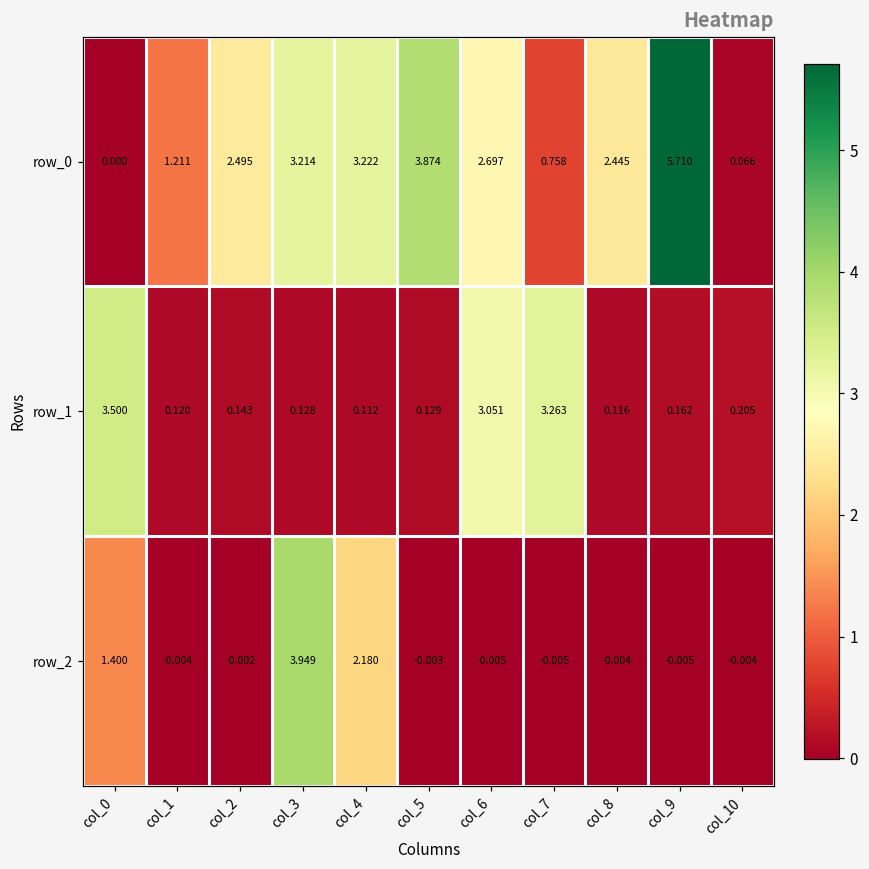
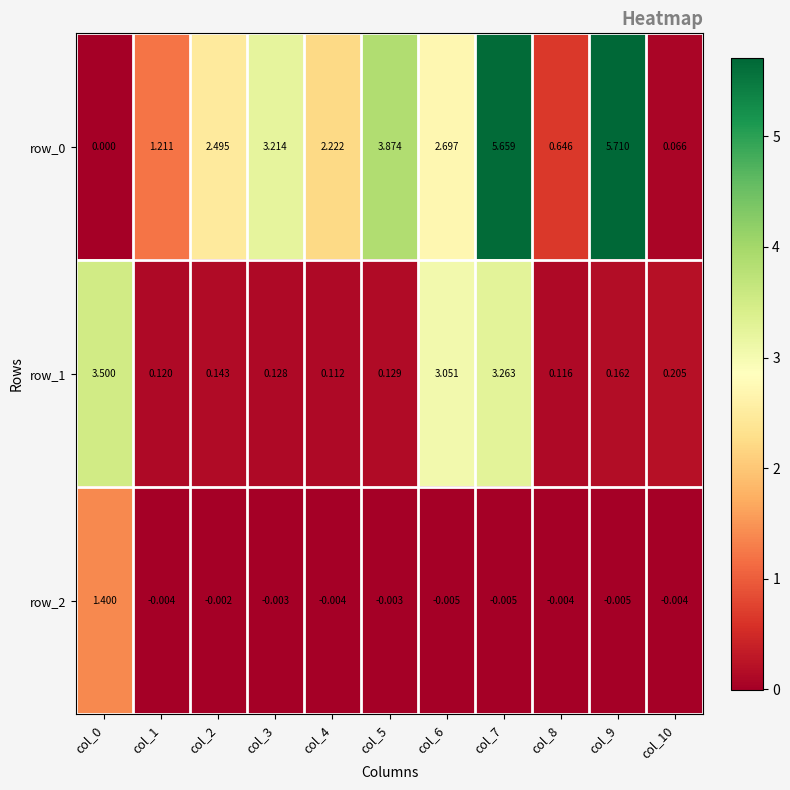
  {
    "row_0": {
      "col_0": 0.000,
      "col_1": 1.211,
      "col_2": 2.495,
      "col_3": 3.214,
-     "col_4": 3.222,
+     "col_4": 2.222,
      "col_5": 3.874,
      "col_6": 2.697,
-     "col_7": 0.758,
-     "col_8": 2.445,
+     "col_7": 5.659,
+     "col_8": 0.646,
      "col_9": 5.710,
      "col_10": 0.066
    },
    "row_1": {
      "col_0": 3.500,
      "col_1": 0.120,
      "col_2": 0.143,
      "col_3": 0.128,
      "col_4": 0.112,
      "col_5": 0.129,
      "col_6": 3.051,
      "col_7": 3.263,
      "col_8": 0.116,
      "col_9": 0.162,
      "col_10": 0.205
    },
    "row_2": {
      "col_0": 1.400,
      "col_1": -0.004,
      "col_2": -0.002,
-     "col_3": 3.949,
-     "col_4": 2.180,
+     "col_3": -0.003,
+     "col_4": -0.004,
      "col_5": -0.003,
      "col_6": -0.005,
      "col_7": -0.005,
      "col_8": -0.004,
      "col_9": -0.005,
      "col_10": -0.004
    }
  }
